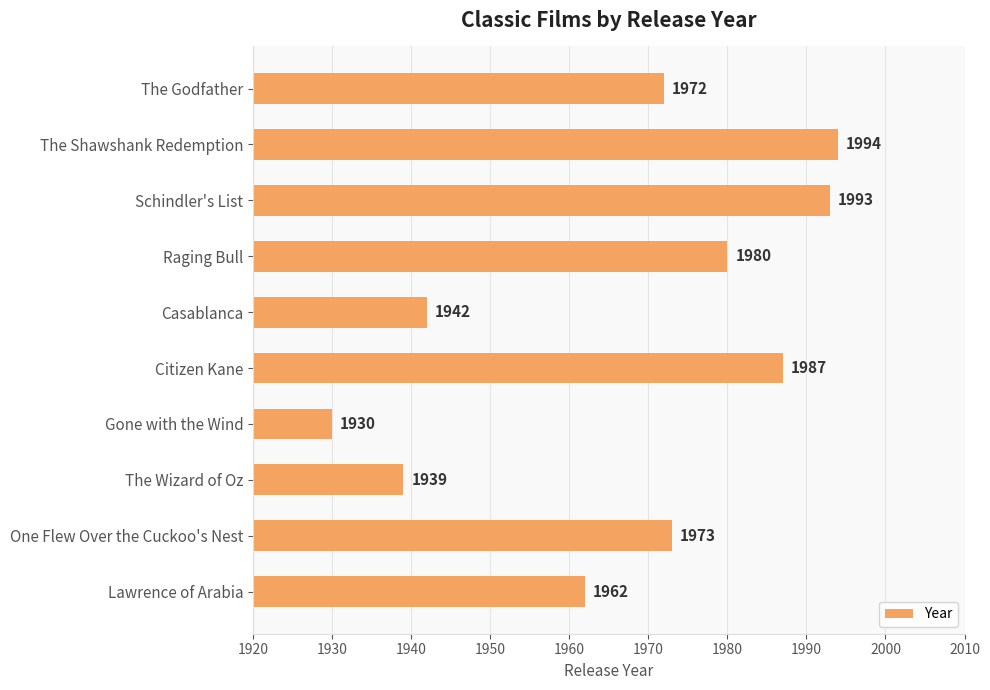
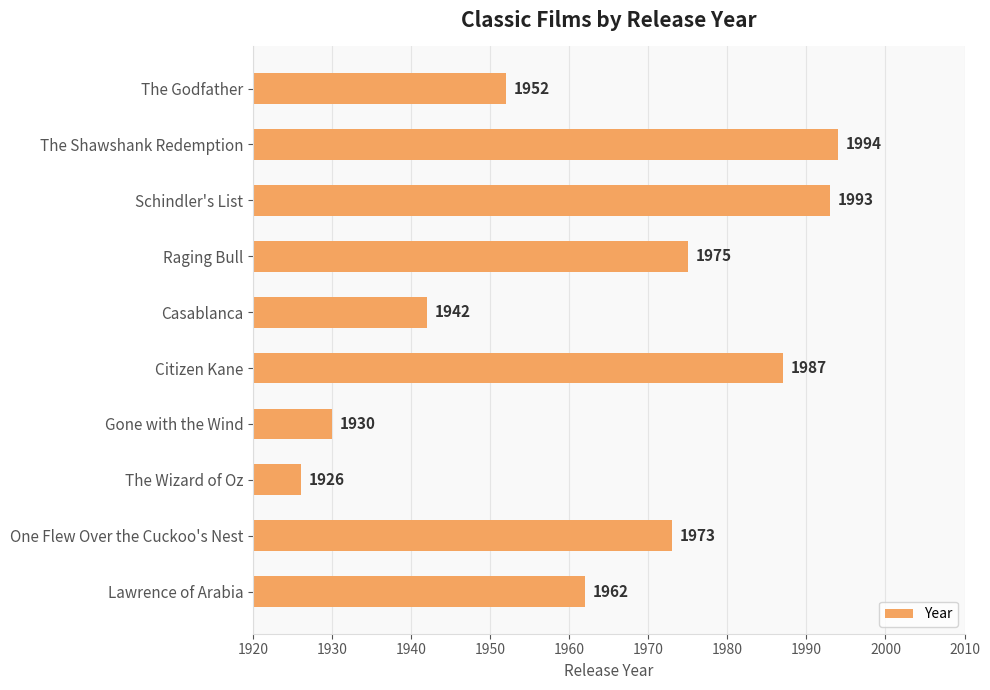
  {
-   "The Godfather": 1972,
+   "The Godfather": 1952,
    "The Shawshank Redemption": 1994,
    "Schindler's List": 1993,
-   "Raging Bull": 1980,
+   "Raging Bull": 1975,
    "Casablanca": 1942,
    "Citizen Kane": 1987,
    "Gone with the Wind": 1930,
-   "The Wizard of Oz": 1939,
+   "The Wizard of Oz": 1926,
    "One Flew Over the Cuckoo's Nest": 1973,
    "Lawrence of Arabia": 1962
  }
